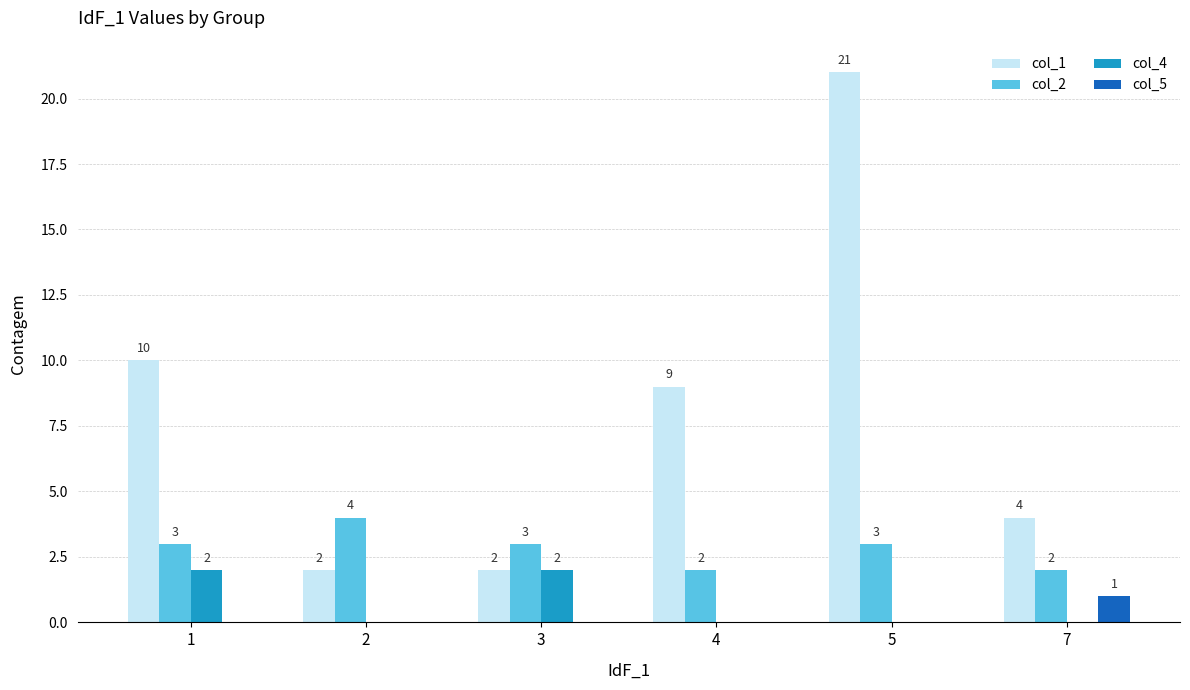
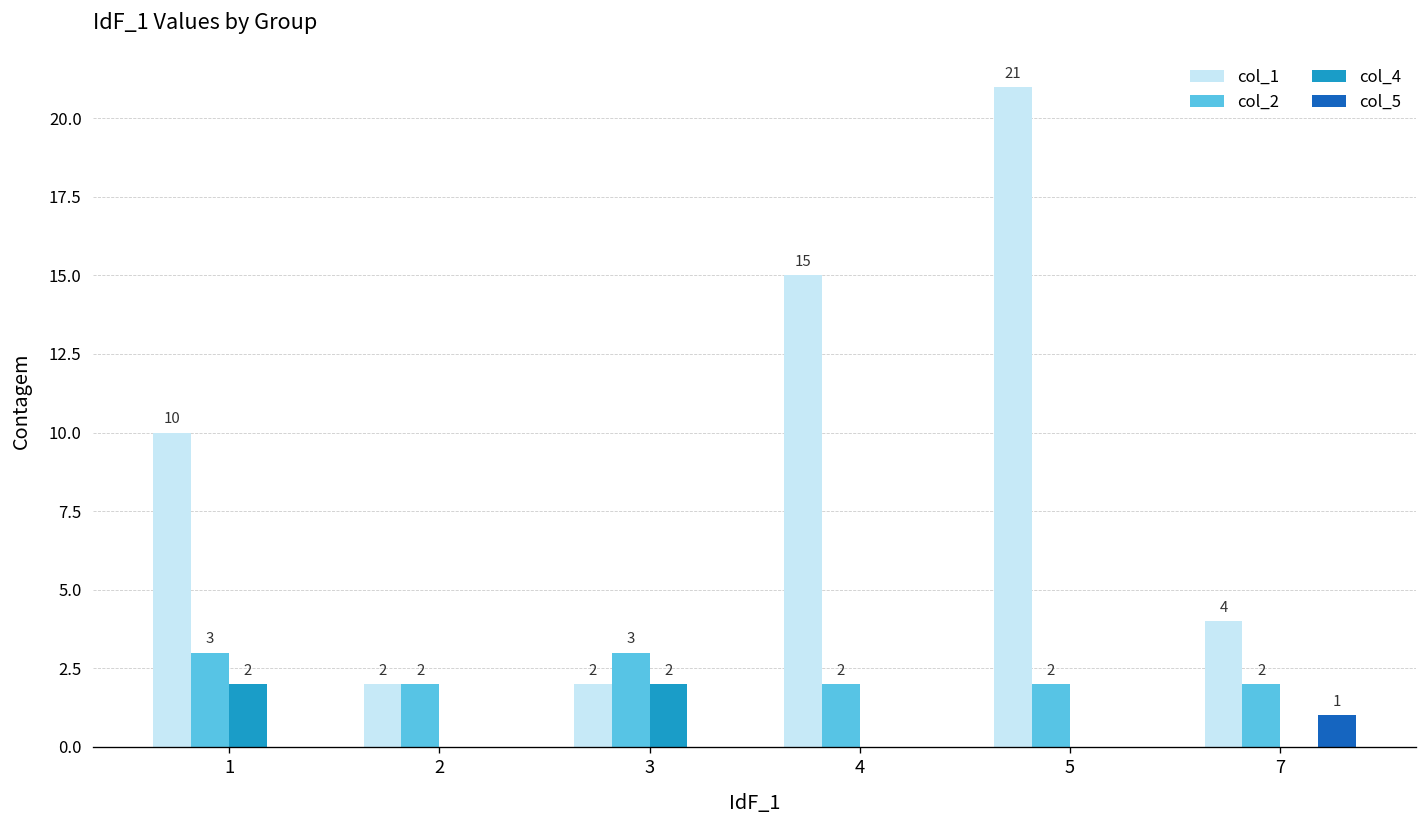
  {
    "col_1": {
      "1": 10,
      "2": 2,
      "3": 2,
-     "4": 9,
+     "4": 15,
      "5": 21,
      "7": 4
    },
    "col_2": {
      "1": 3,
-     "2": 4,
+     "2": 2,
      "3": 3,
      "4": 2,
-     "5": 3,
+     "5": 2,
      "7": 2
    }
  }
